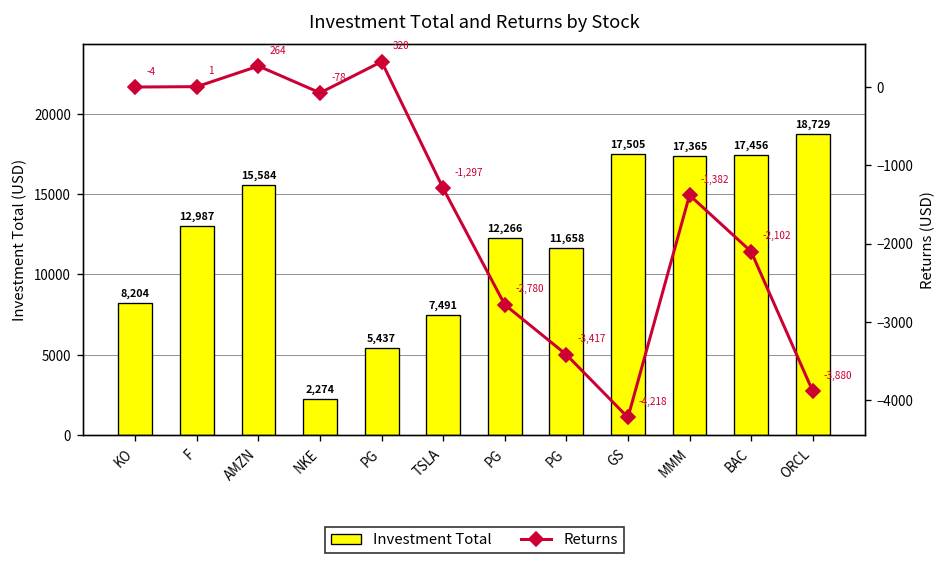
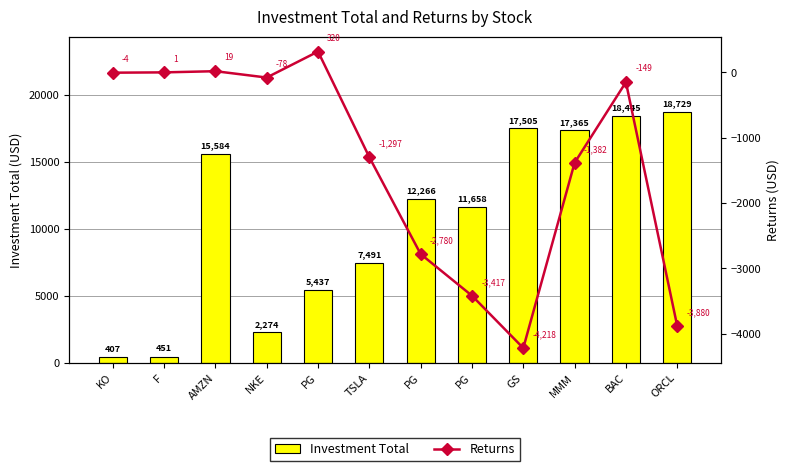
  {
    "Investment Total": {
-     "KO": "8,204",
-     "F": "12,987",
+     "KO": "407",
+     "F": "451",
      "AMZN": "15,584",
      "NKE": "2,274",
      "TSLA": "7,491",
      "GS": "17,505",
      "MMM": "17,365",
-     "BAC": "17,456",
+     "BAC": "18,445",
      "ORCL": "18,729"
    },
    "Returns": {
      "KO": "-4",
      "F": "1",
-     "AMZN": "264",
+     "AMZN": "19",
      "NKE": "-78",
      "TSLA": "-1,297",
      "GS": "-4,218",
      "MMM": "-1,382",
-     "BAC": "-2,102",
+     "BAC": "-149",
      "ORCL": "-3,880"
    }
  }
